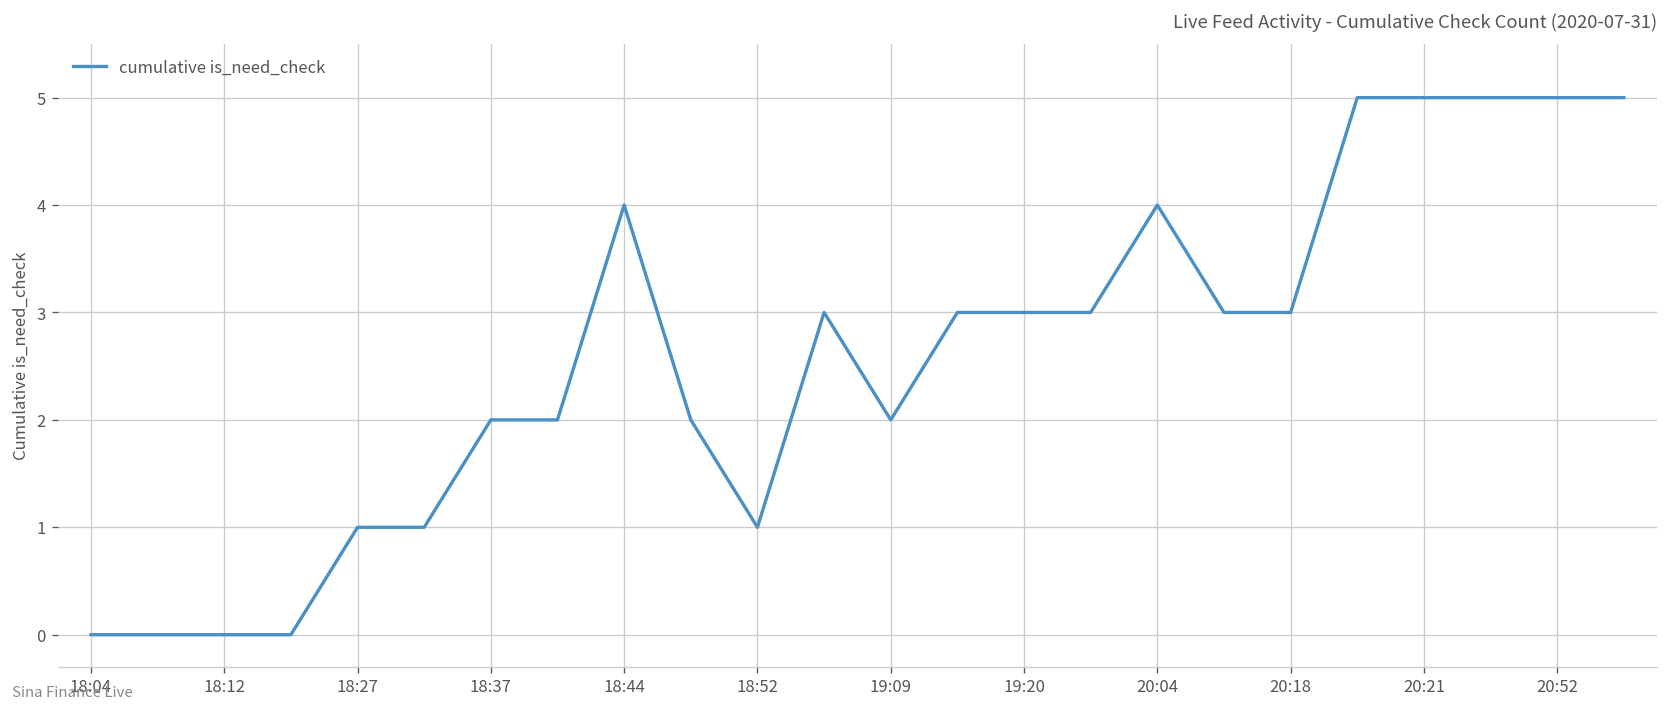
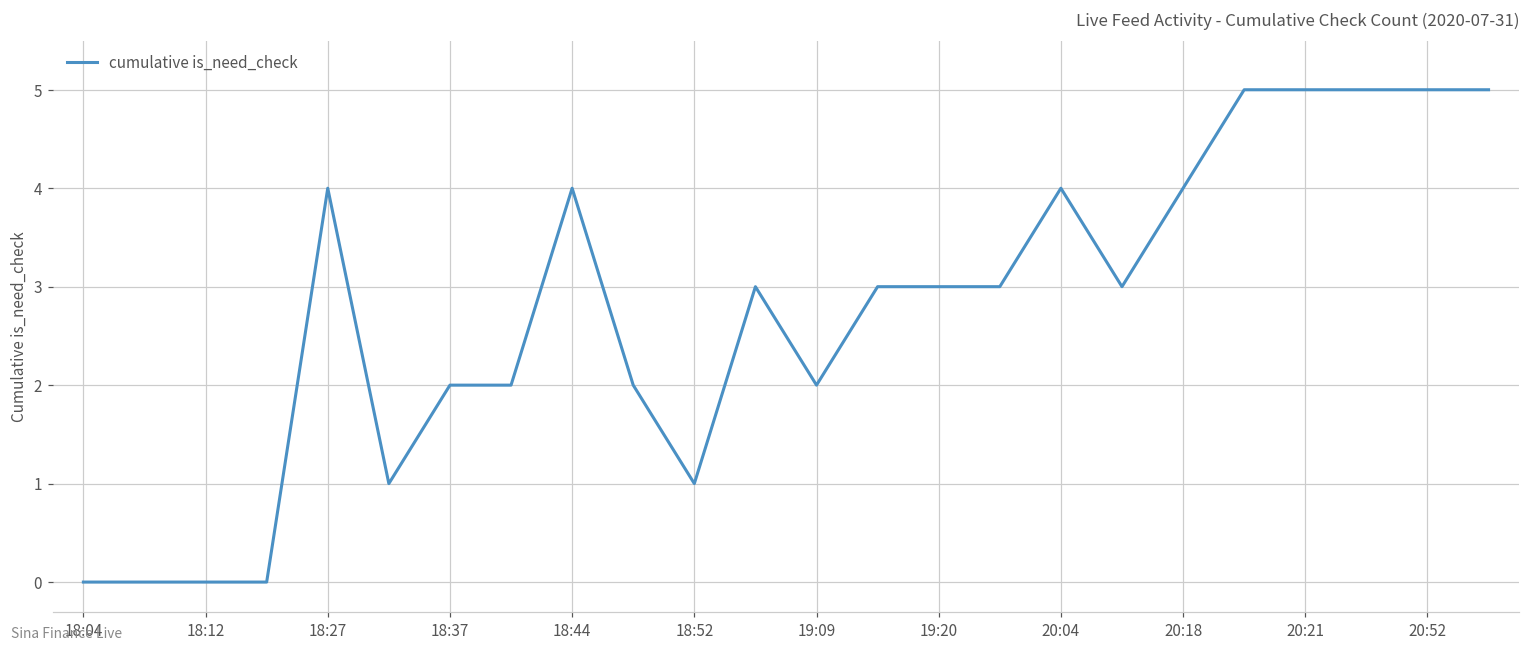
  {
    "18:04": 0,
    "18:12": 0,
-   "18:27": 1,
+   "18:27": 4,
    "18:37": 2,
    "18:44": 4,
    "18:52": 1,
    "19:09": 2,
    "19:20": 3,
    "20:04": 4,
-   "20:18": 3,
+   "20:18": 4,
    "20:21": 5,
    "20:52": 5
  }
